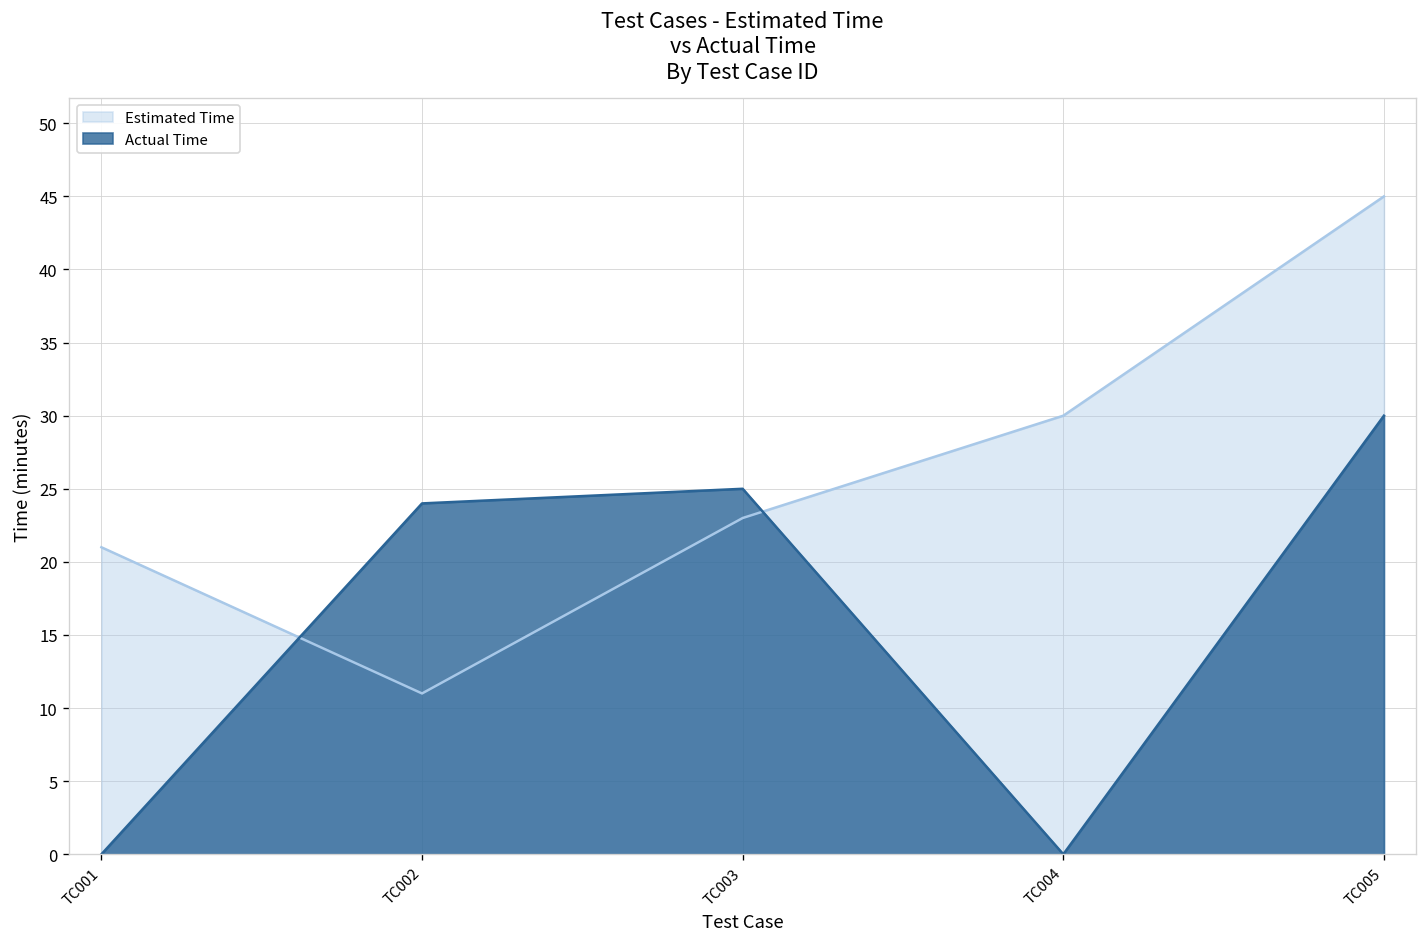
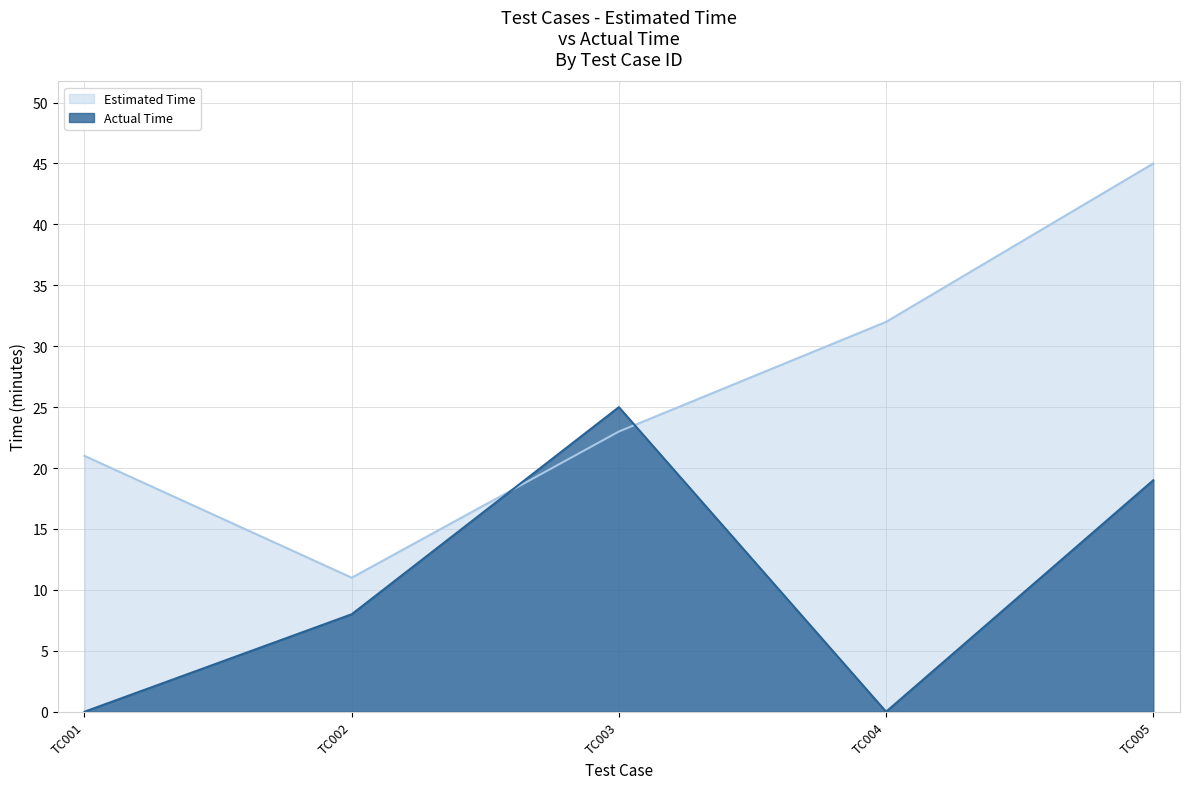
  {
    "Estimated Time": {
      "TC001": 21,
      "TC002": 11,
      "TC003": 23,
-     "TC004": 30,
+     "TC004": 32,
      "TC005": 45
    },
    "Actual Time": {
      "TC001": 0,
-     "TC002": 24,
+     "TC002": 8,
      "TC003": 25,
      "TC004": 0,
-     "TC005": 30
+     "TC005": 19
    }
  }
